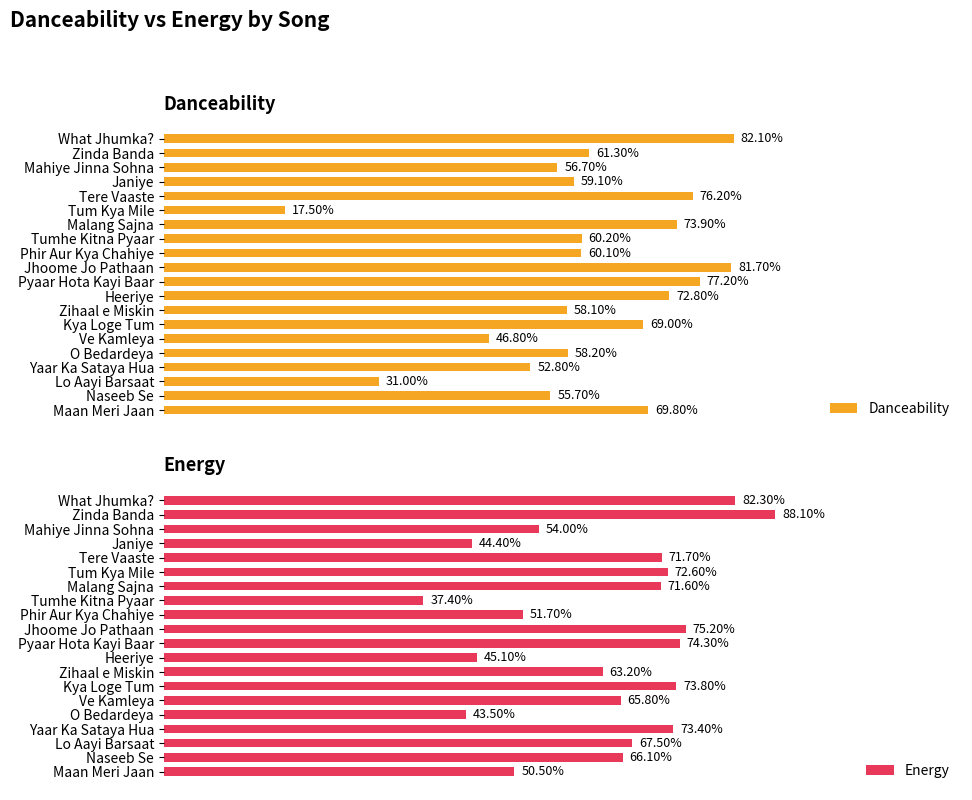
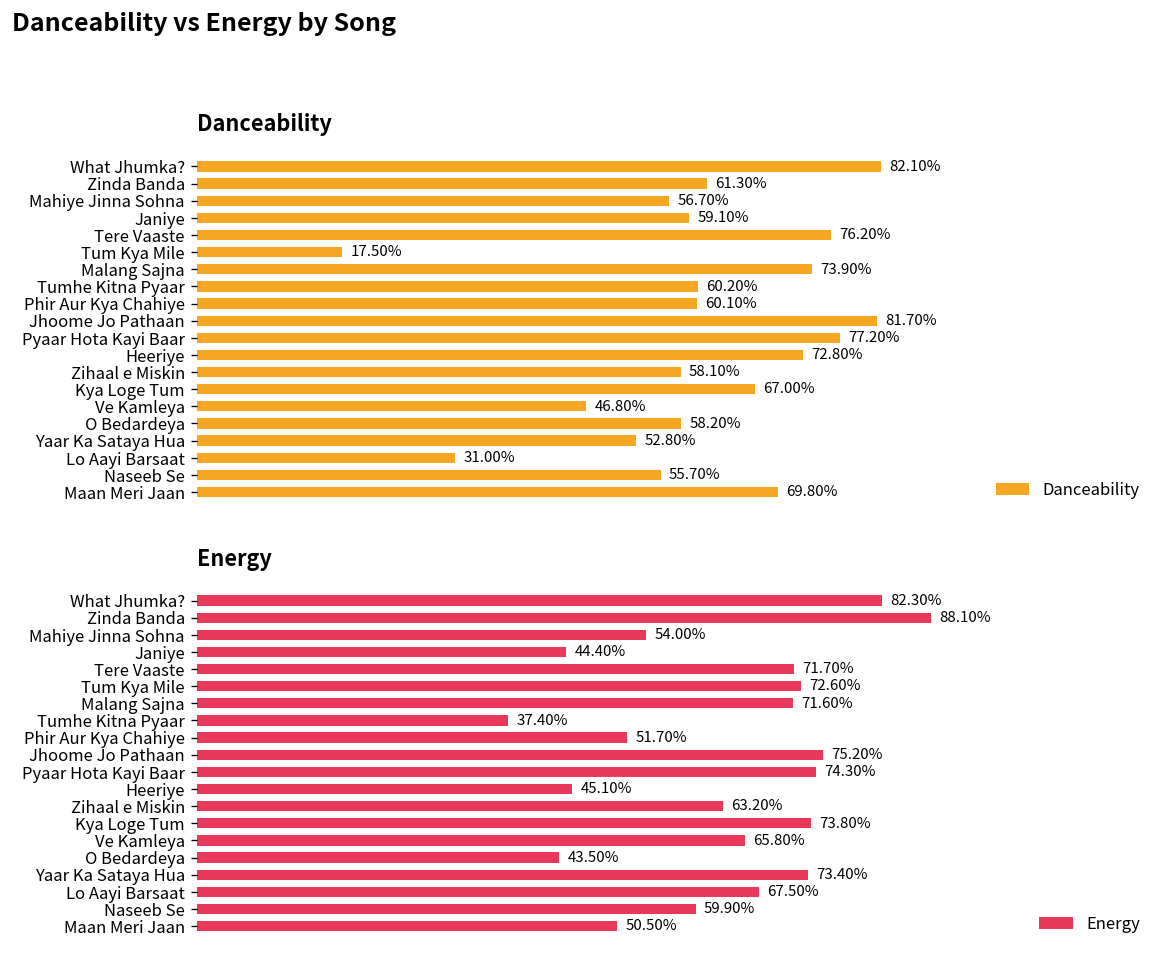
  {
    "Danceability": {
      "What Jhumka?": "82.10%",
      "Zinda Banda": "61.30%",
      "Mahiye Jinna Sohna": "56.70%",
      "Janiye": "59.10%",
      "Tere Vaaste": "76.20%",
      "Tum Kya Mile": "17.50%",
      "Malang Sajna": "73.90%",
      "Tumhe Kitna Pyaar": "60.20%",
      "Phir Aur Kya Chahiye": "60.10%",
      "Jhoome Jo Pathaan": "81.70%",
      "Pyaar Hota Kayi Baar": "77.20%",
      "Heeriye": "72.80%",
      "Zihaal e Miskin": "58.10%",
-     "Kya Loge Tum": "69.00%",
+     "Kya Loge Tum": "67.00%",
      "Ve Kamleya": "46.80%",
      "O Bedardeya": "58.20%",
      "Yaar Ka Sataya Hua": "52.80%",
      "Lo Aayi Barsaat": "31.00%",
      "Naseeb Se": "55.70%",
      "Maan Meri Jaan": "69.80%"
    },
    "Energy": {
      "What Jhumka?": "82.30%",
      "Zinda Banda": "88.10%",
      "Mahiye Jinna Sohna": "54.00%",
      "Janiye": "44.40%",
      "Tere Vaaste": "71.70%",
      "Tum Kya Mile": "72.60%",
      "Malang Sajna": "71.60%",
      "Tumhe Kitna Pyaar": "37.40%",
      "Phir Aur Kya Chahiye": "51.70%",
      "Jhoome Jo Pathaan": "75.20%",
      "Pyaar Hota Kayi Baar": "74.30%",
      "Heeriye": "45.10%",
      "Zihaal e Miskin": "63.20%",
      "Kya Loge Tum": "73.80%",
      "Ve Kamleya": "65.80%",
      "O Bedardeya": "43.50%",
      "Yaar Ka Sataya Hua": "73.40%",
      "Lo Aayi Barsaat": "67.50%",
-     "Naseeb Se": "66.10%",
+     "Naseeb Se": "59.90%",
      "Maan Meri Jaan": "50.50%"
    }
  }
